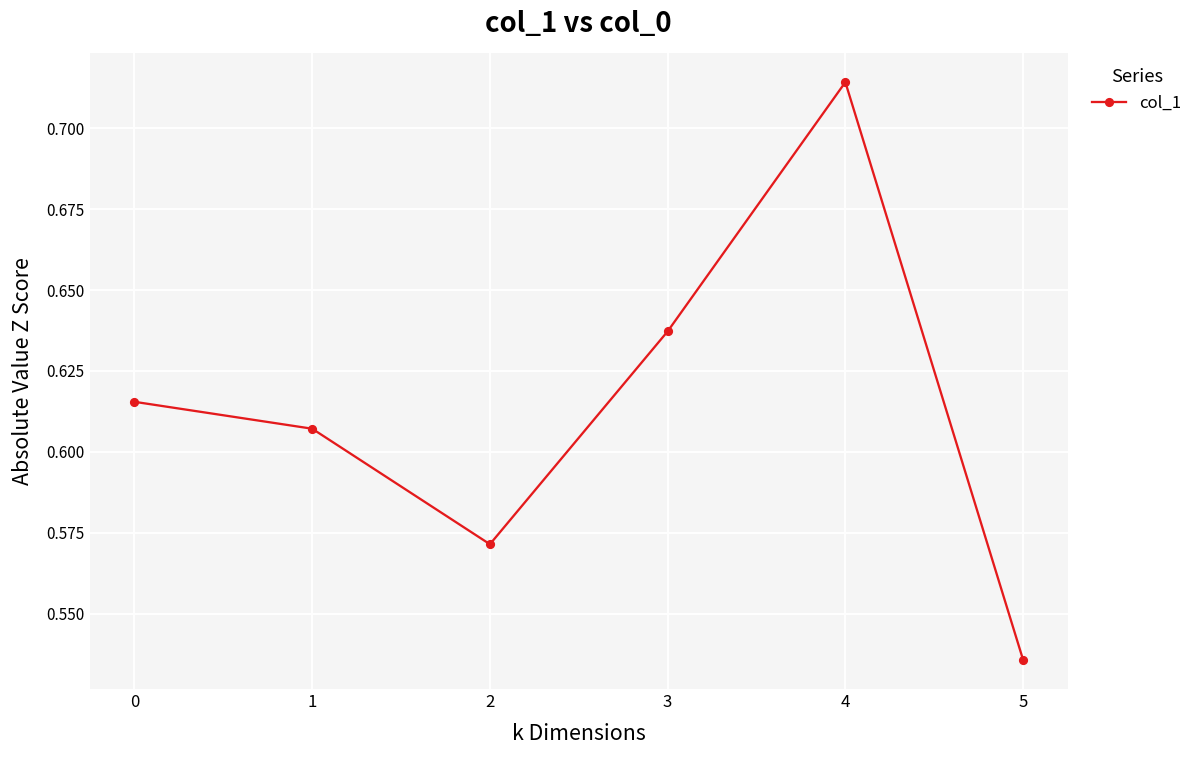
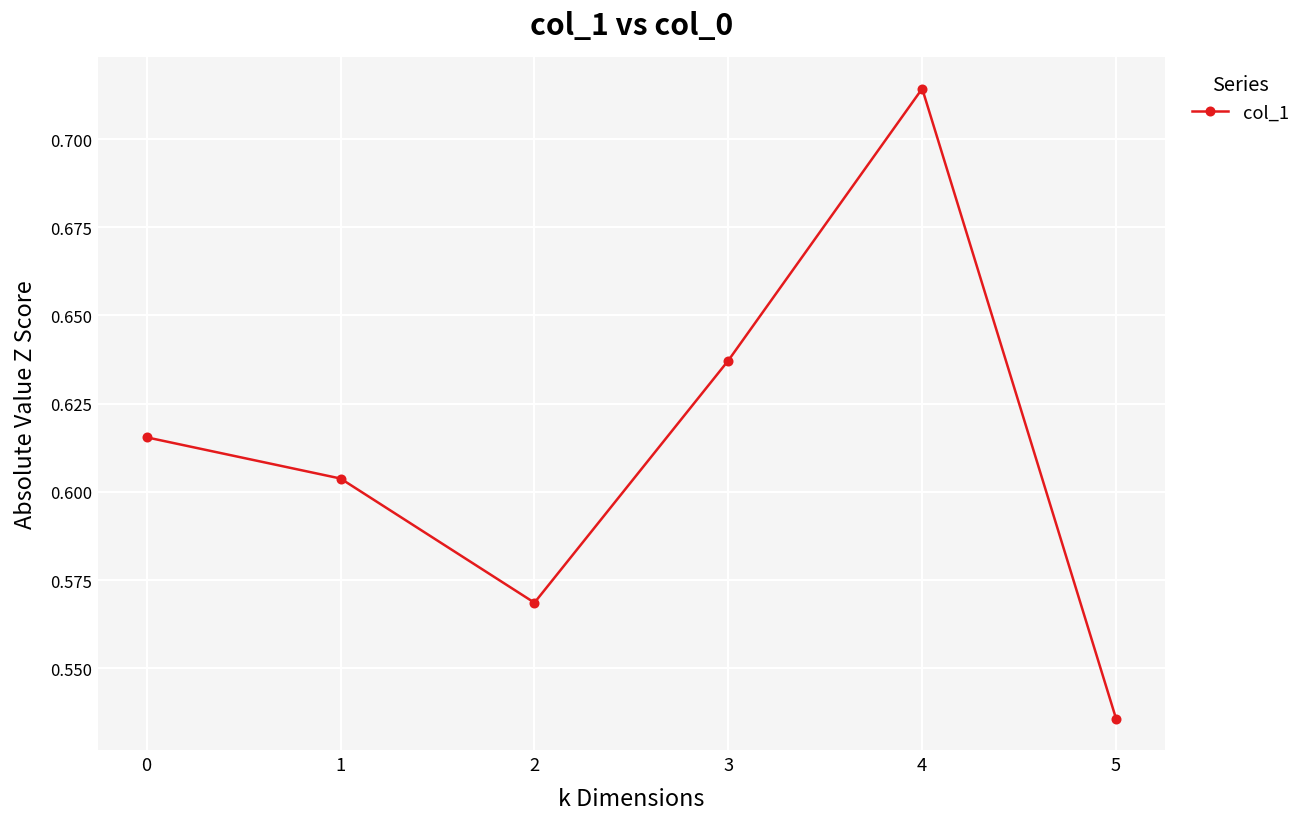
  {
    "0": 0.615,
-   "1": 0.607,
-   "2": 0.571,
+   "1": 0.604,
+   "2": 0.569,
    "3": 0.637,
    "4": 0.714,
    "5": 0.536
  }
